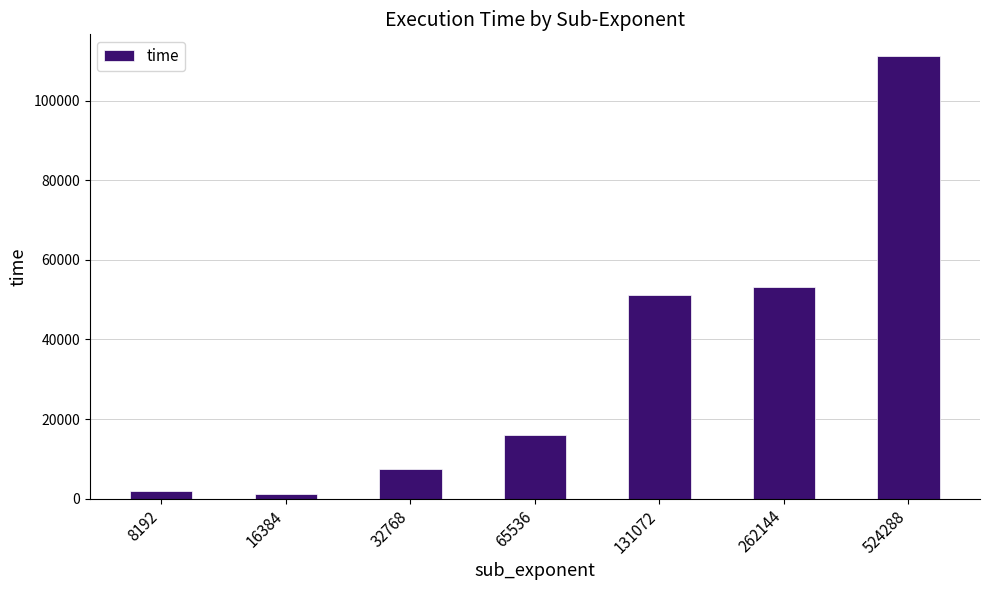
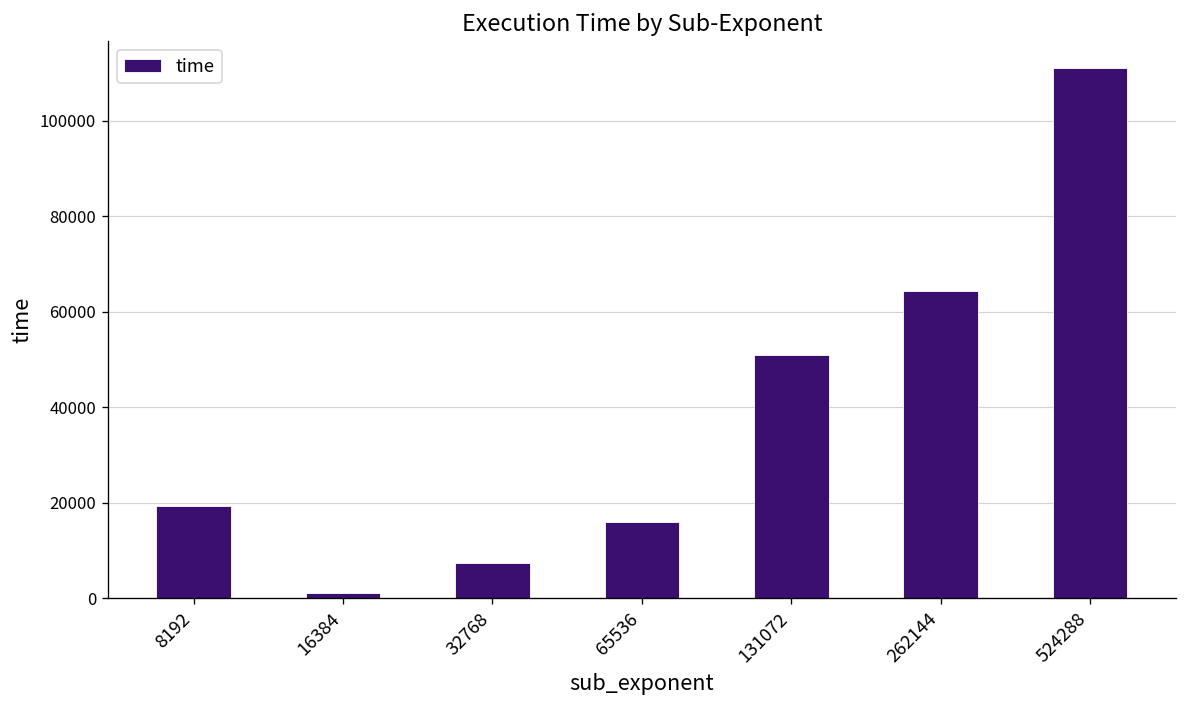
  {
-   "8192": 2000,
+   "8192": 19000,
    "16384": 1000,
    "32768": 7000,
    "65536": 16000,
    "131072": 51000,
-   "262144": 53000,
+   "262144": 64000,
    "524288": 111000
  }
